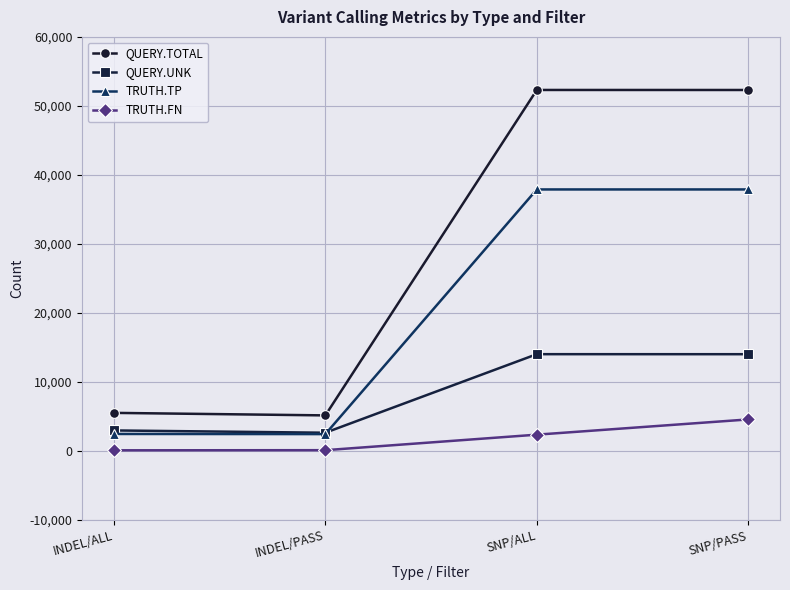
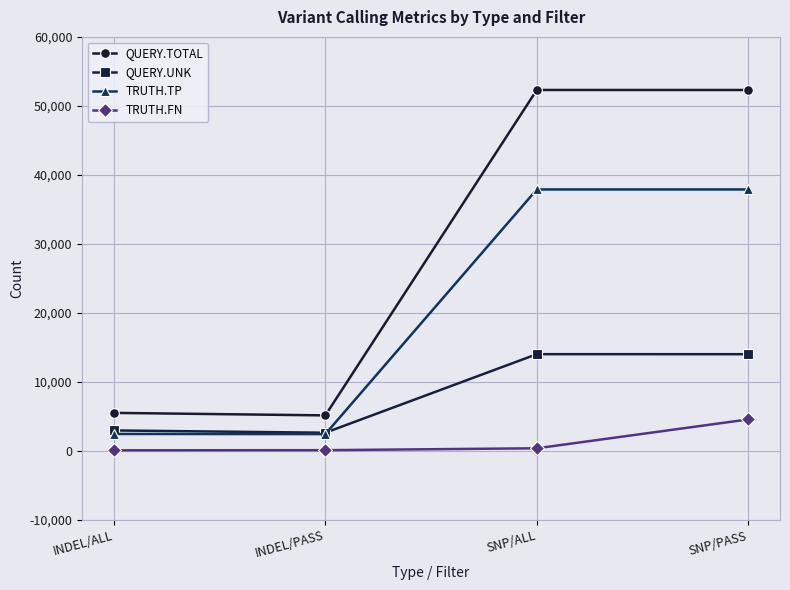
  {
    "TRUTH.FN": {
      "INDEL/ALL": "0",
      "INDEL/PASS": "0",
-     "SNP/ALL": "2,000",
+     "SNP/ALL": "0",
      "SNP/PASS": "5,000"
    }
  }
